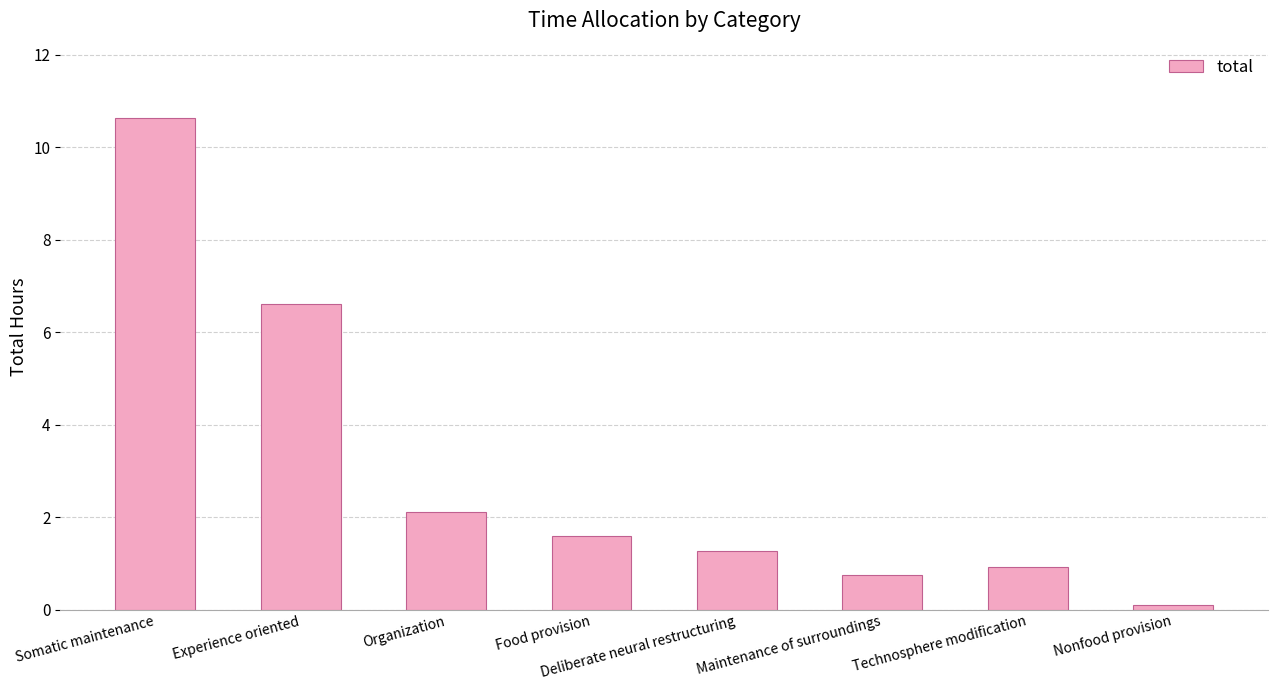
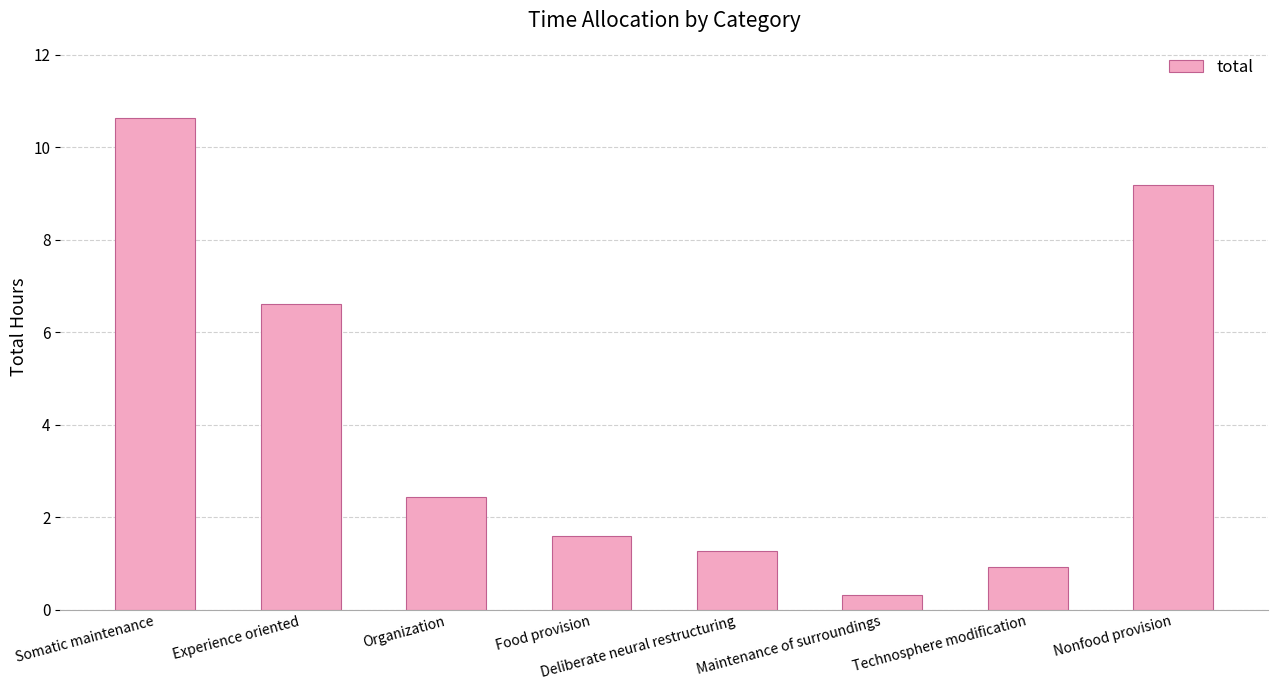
  {
    "Somatic maintenance": 10.6,
    "Experience oriented": 6.6,
-   "Organization": 2.1,
+   "Organization": 2.4,
    "Food provision": 1.6,
    "Deliberate neural restructuring": 1.3,
-   "Maintenance of surroundings": 0.8,
+   "Maintenance of surroundings": 0.3,
    "Technosphere modification": 0.9,
-   "Nonfood provision": 0.1
+   "Nonfood provision": 9.2
  }
